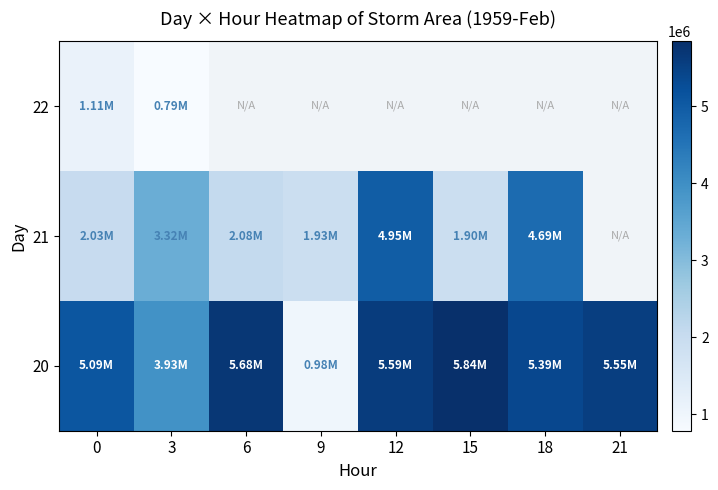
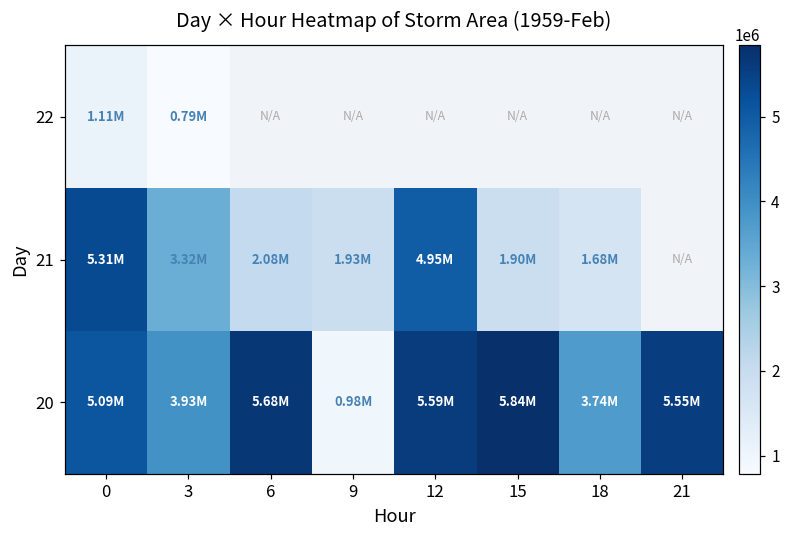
  {
    "22": {
      "0": "1.11M",
      "3": "0.79M"
    },
    "21": {
-     "0": "2.03M",
+     "0": "5.31M",
      "6": "2.08M",
      "9": "1.93M",
      "12": "4.95M",
      "15": "1.90M",
-     "18": "4.69M"
+     "18": "1.68M"
    },
    "20": {
      "0": "5.09M",
      "3": "3.93M",
      "6": "5.68M",
      "9": "0.98M",
      "12": "5.59M",
      "15": "5.84M",
-     "18": "5.39M",
+     "18": "3.74M",
      "21": "5.55M"
    }
  }
